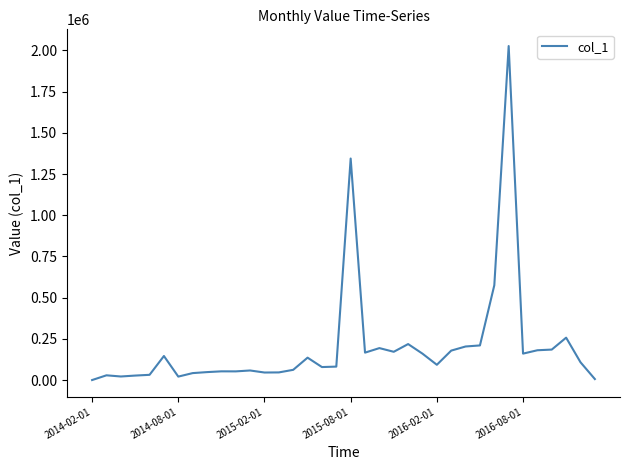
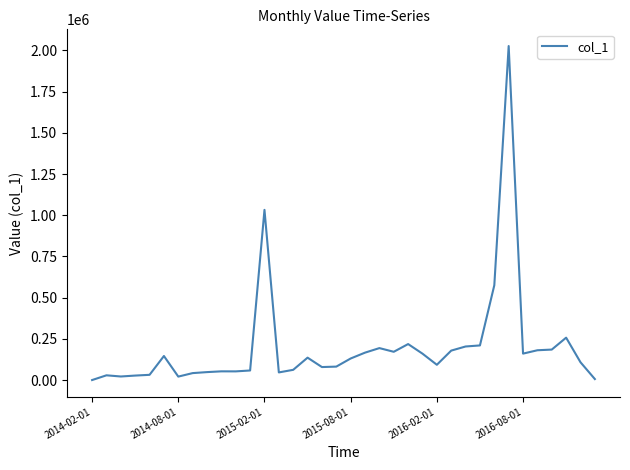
  {
    "2014-02-01": 0,
    "2014-08-01": 20000,
-   "2015-02-01": 50000,
-   "2015-08-01": 1340000,
+   "2015-02-01": 1030000,
+   "2015-08-01": 130000,
    "2016-02-01": 90000,
    "2016-08-01": 160000
  }
